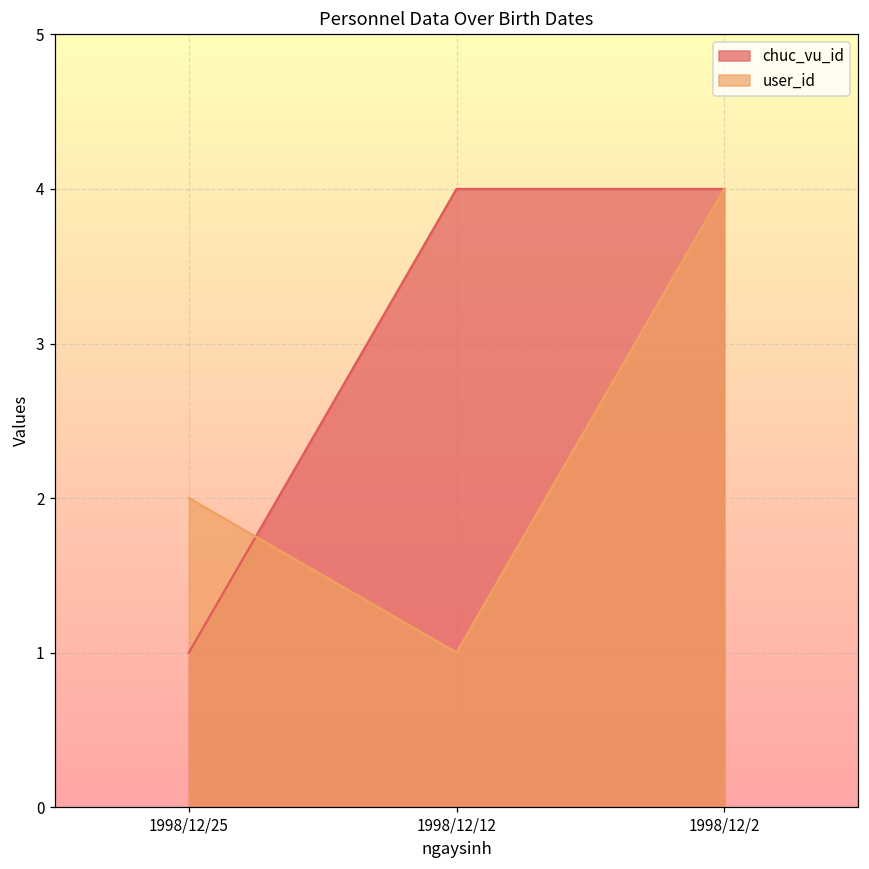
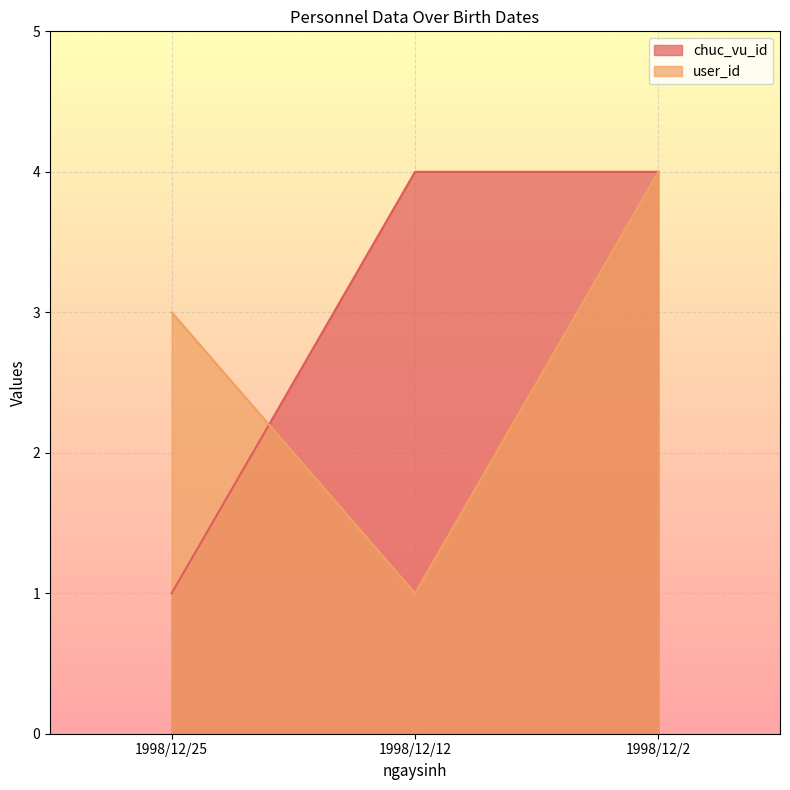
  {
    "chuc_vu_id": {
      "1998/12/25": 1,
      "1998/12/12": 4
    },
    "user_id": {
-     "1998/12/25": 2,
+     "1998/12/25": 3,
      "1998/12/12": 1
    }
  }
